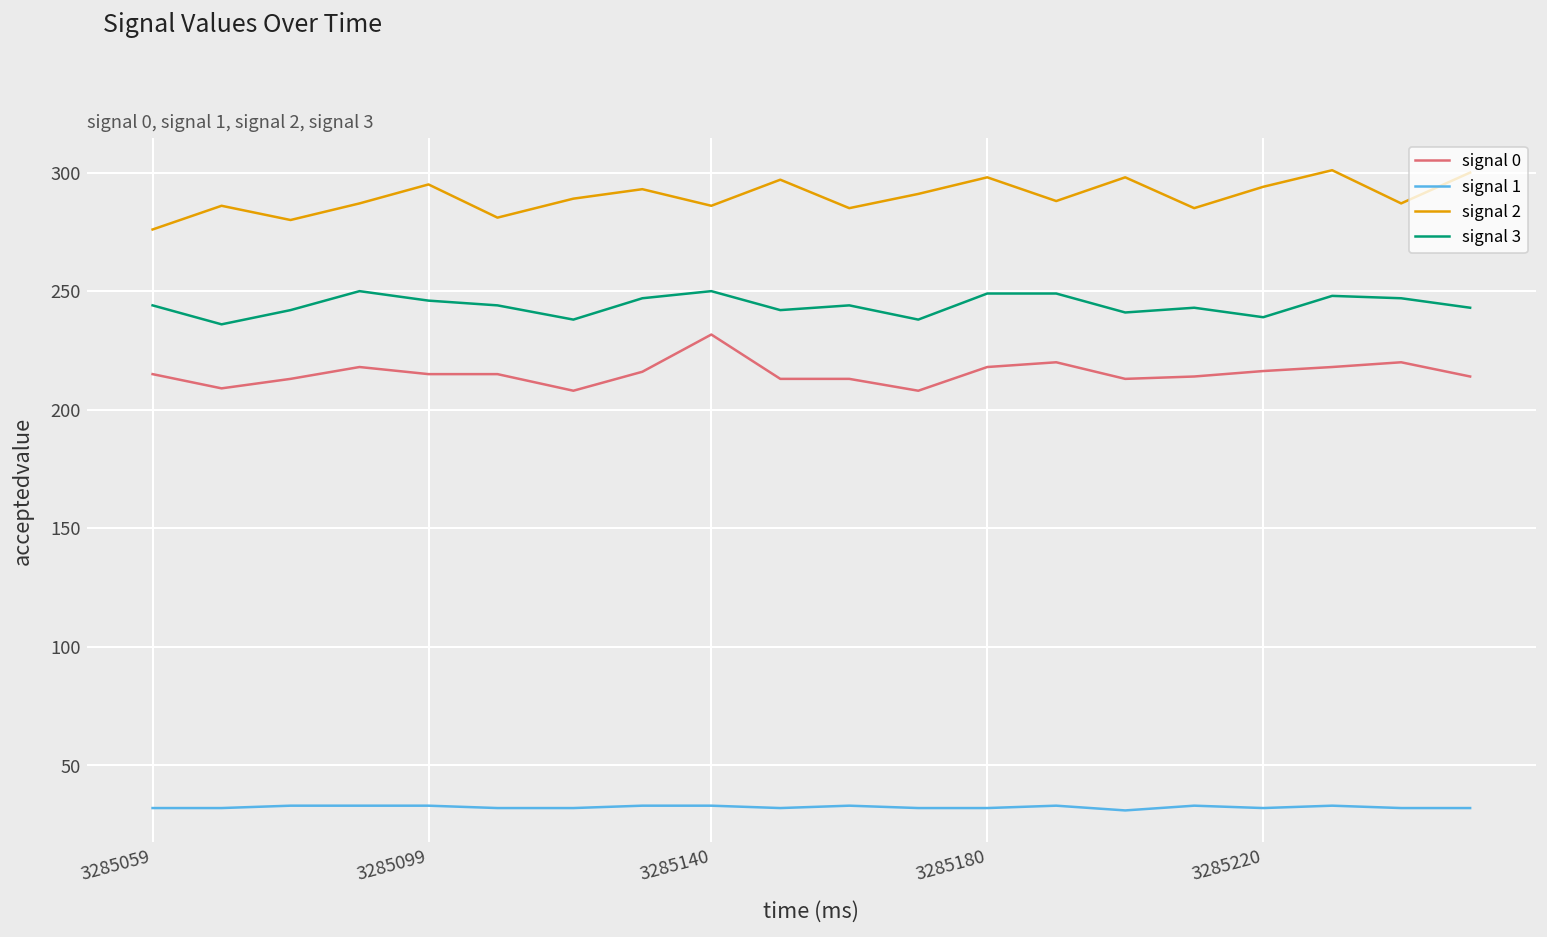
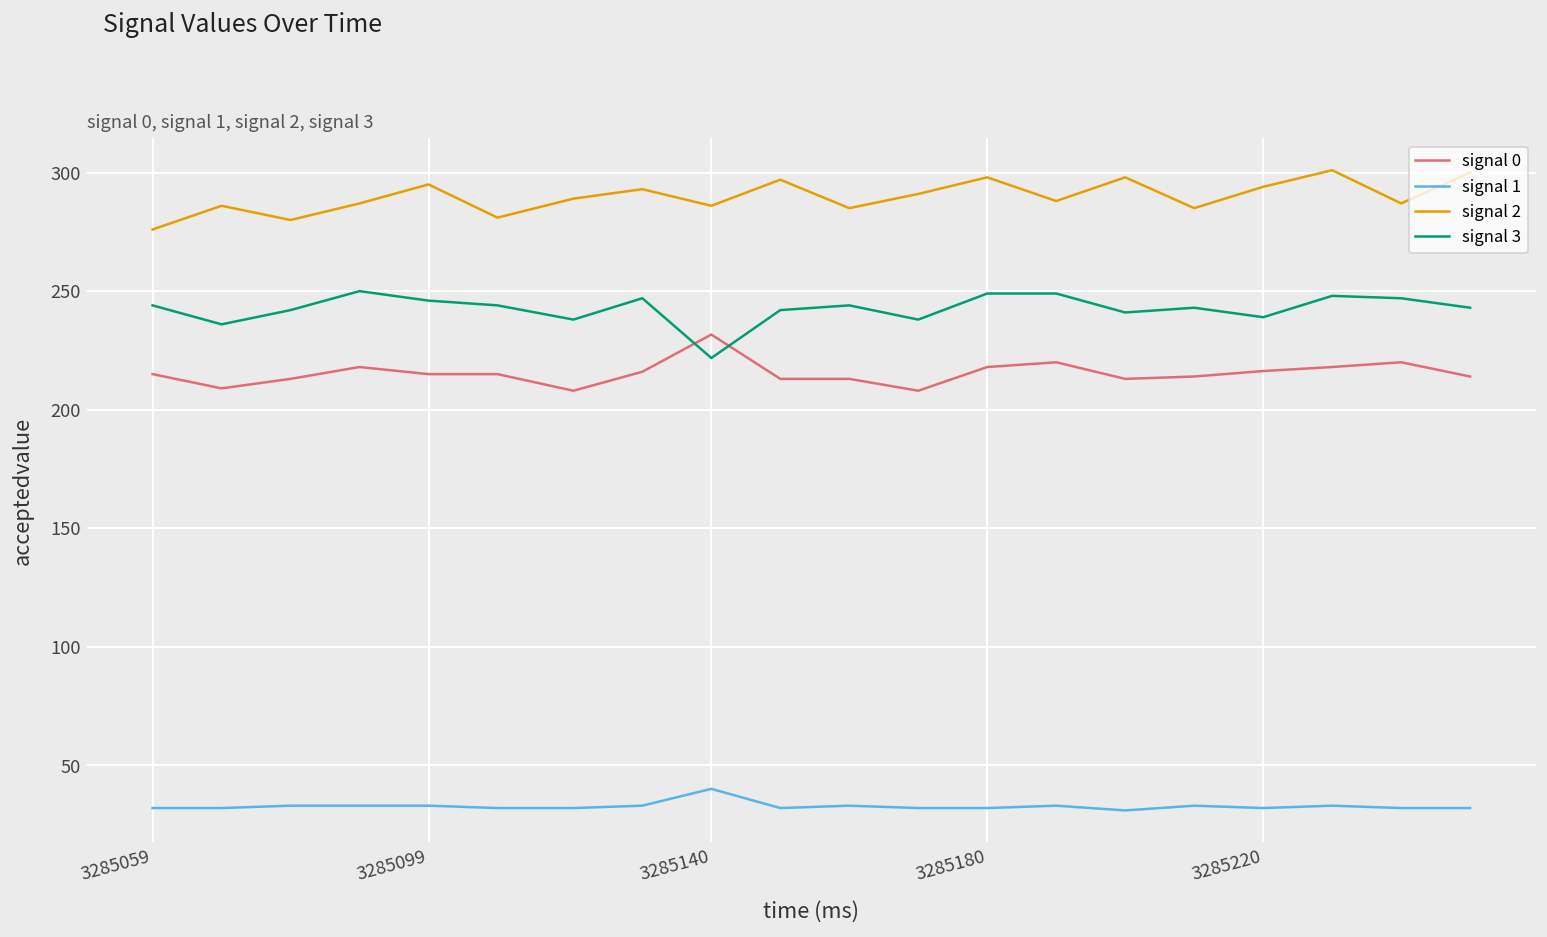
  {
    "signal 0": {
      "3285059": 215,
      "3285099": 215,
      "3285140": 232,
      "3285180": 218,
      "3285220": 216
    },
    "signal 1": {
      "3285059": 32,
      "3285099": 33,
-     "3285140": 33,
+     "3285140": 40,
      "3285180": 32,
      "3285220": 32
    },
    "signal 2": {
      "3285059": 276,
      "3285099": 295,
      "3285140": 286,
      "3285180": 298,
      "3285220": 294
    },
    "signal 3": {
      "3285059": 244,
      "3285099": 246,
-     "3285140": 250,
+     "3285140": 222,
      "3285180": 249,
      "3285220": 239
    }
  }
